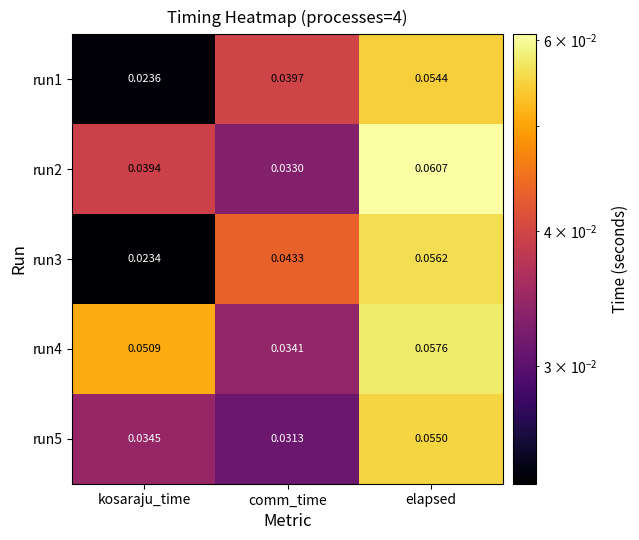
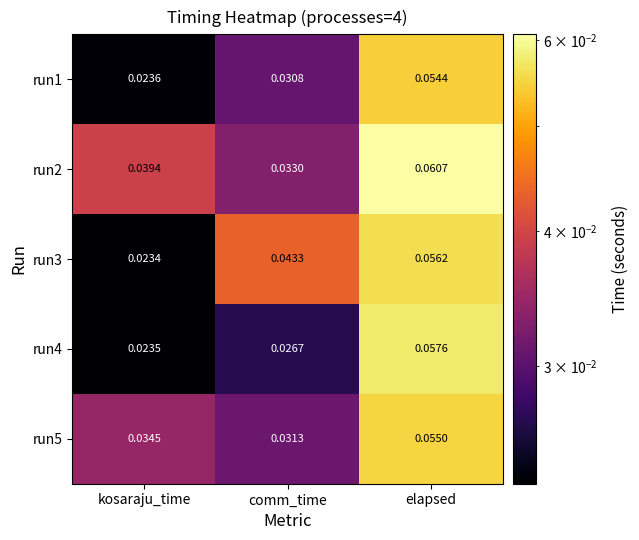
  {
    "run1": {
      "kosaraju_time": 0.0236,
-     "comm_time": 0.0397,
+     "comm_time": 0.0308,
      "elapsed": 0.0544
    },
    "run2": {
      "kosaraju_time": 0.0394,
      "comm_time": 0.0330,
      "elapsed": 0.0607
    },
    "run3": {
      "kosaraju_time": 0.0234,
      "comm_time": 0.0433,
      "elapsed": 0.0562
    },
    "run4": {
-     "kosaraju_time": 0.0509,
-     "comm_time": 0.0341,
+     "kosaraju_time": 0.0235,
+     "comm_time": 0.0267,
      "elapsed": 0.0576
    },
    "run5": {
      "kosaraju_time": 0.0345,
      "comm_time": 0.0313,
      "elapsed": 0.0550
    }
  }
